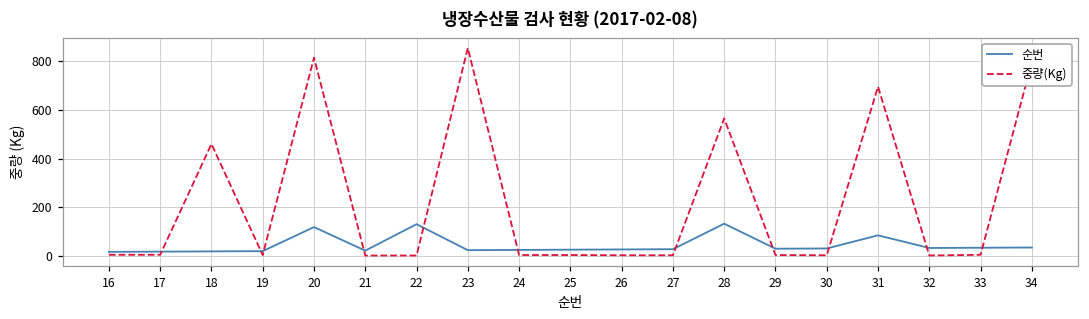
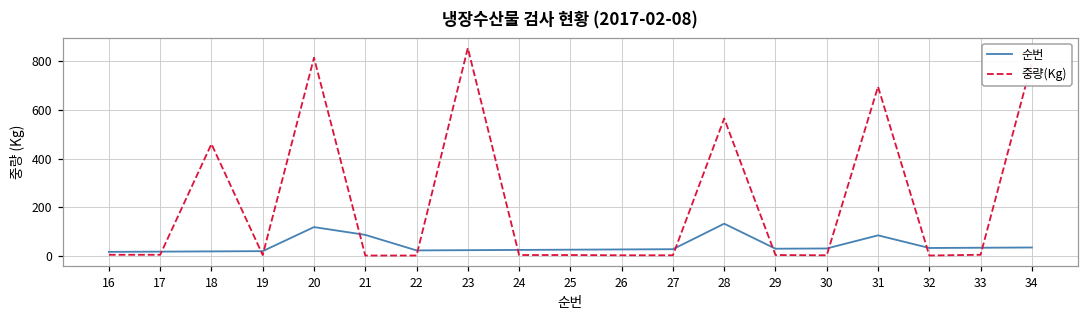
  {
    "순번": {
      "16": 20,
      "17": 20,
      "18": 20,
      "19": 20,
      "20": 120,
-     "21": 20,
-     "22": 130,
+     "21": 90,
+     "22": 20,
      "23": 20,
      "24": 20,
      "25": 30,
      "26": 30,
      "27": 30,
      "28": 130,
      "29": 30,
      "30": 30,
      "31": 80,
      "32": 30,
      "33": 30,
      "34": 30
    },
    "중량(Kg)": {
      "16": 0,
      "17": 0,
      "18": 460,
      "19": 0,
      "20": 820,
      "21": 0,
      "22": 0,
      "23": 860,
      "24": 0,
      "25": 0,
      "26": 0,
      "27": 0,
      "28": 570,
      "29": 0,
      "30": 0,
      "31": 700,
      "32": 0,
      "33": 0
    }
  }
